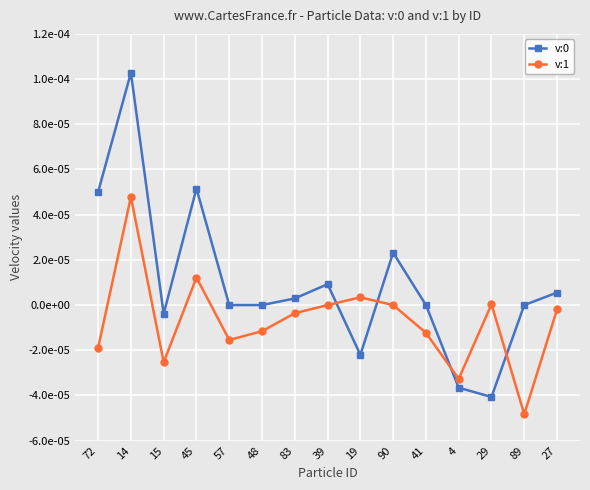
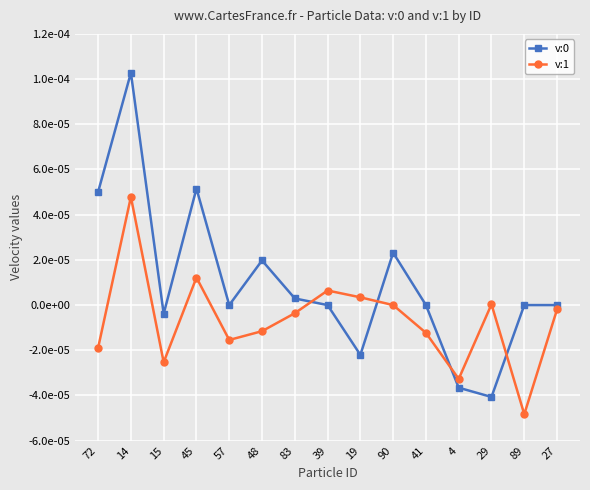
  {
    "v:0": {
      "72": 0.00005,
      "14": 0.000103,
      "15": -0.000004,
      "45": 0.000052,
      "57": 0.00000,
-     "48": 0.00000,
+     "48": 0.00002,
      "83": 0.000003,
-     "39": 0.00001,
+     "39": 0.00000,
      "19": -0.000022,
      "90": 0.000023,
      "41": 0.00000,
      "4": -0.000037,
      "29": -0.00004,
      "89": 0.00000,
-     "27": 0.00001
+     "27": 0.00000
    },
    "v:1": {
      "72": -0.00002,
      "14": 0.000048,
      "15": -0.000025,
      "45": 0.000012,
      "57": -0.000015,
      "48": -0.000012,
      "83": -0.000004,
-     "39": 0.00000,
+     "39": 0.00001,
      "19": 0.000003,
      "90": 0.00000,
      "41": -0.000012,
      "4": -0.000033,
      "29": 0.00000,
      "89": -0.000048,
      "27": -0.000002
    }
  }
